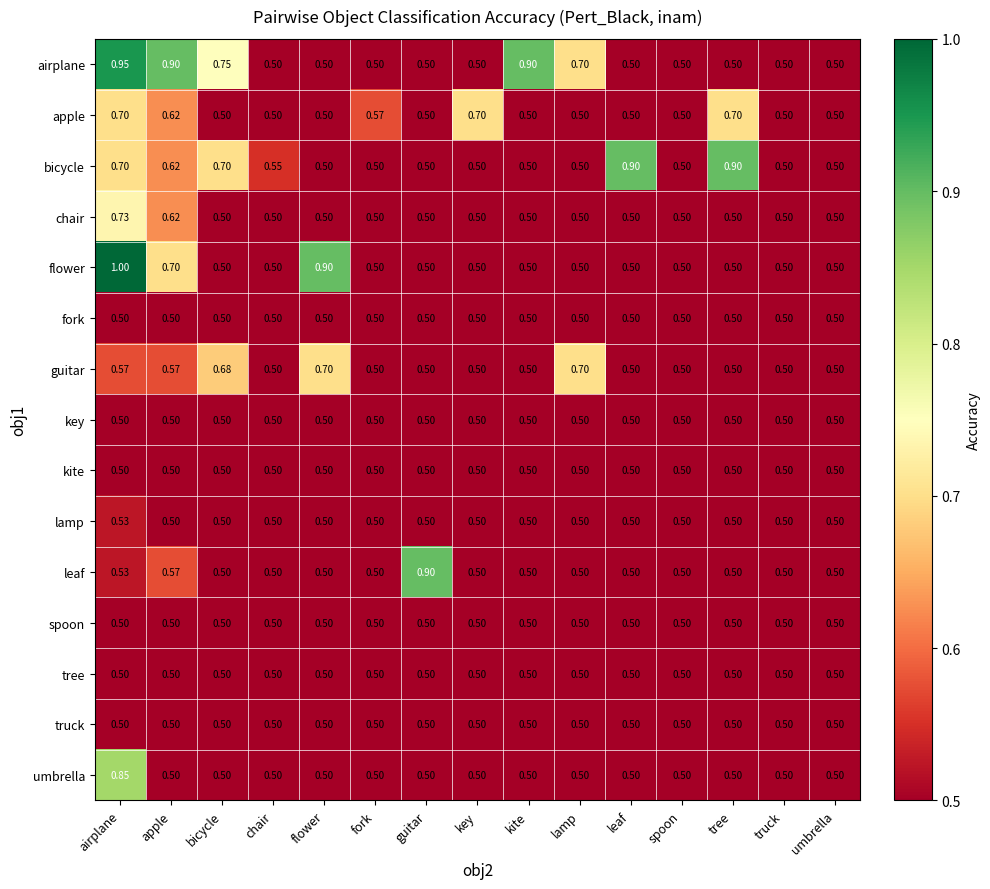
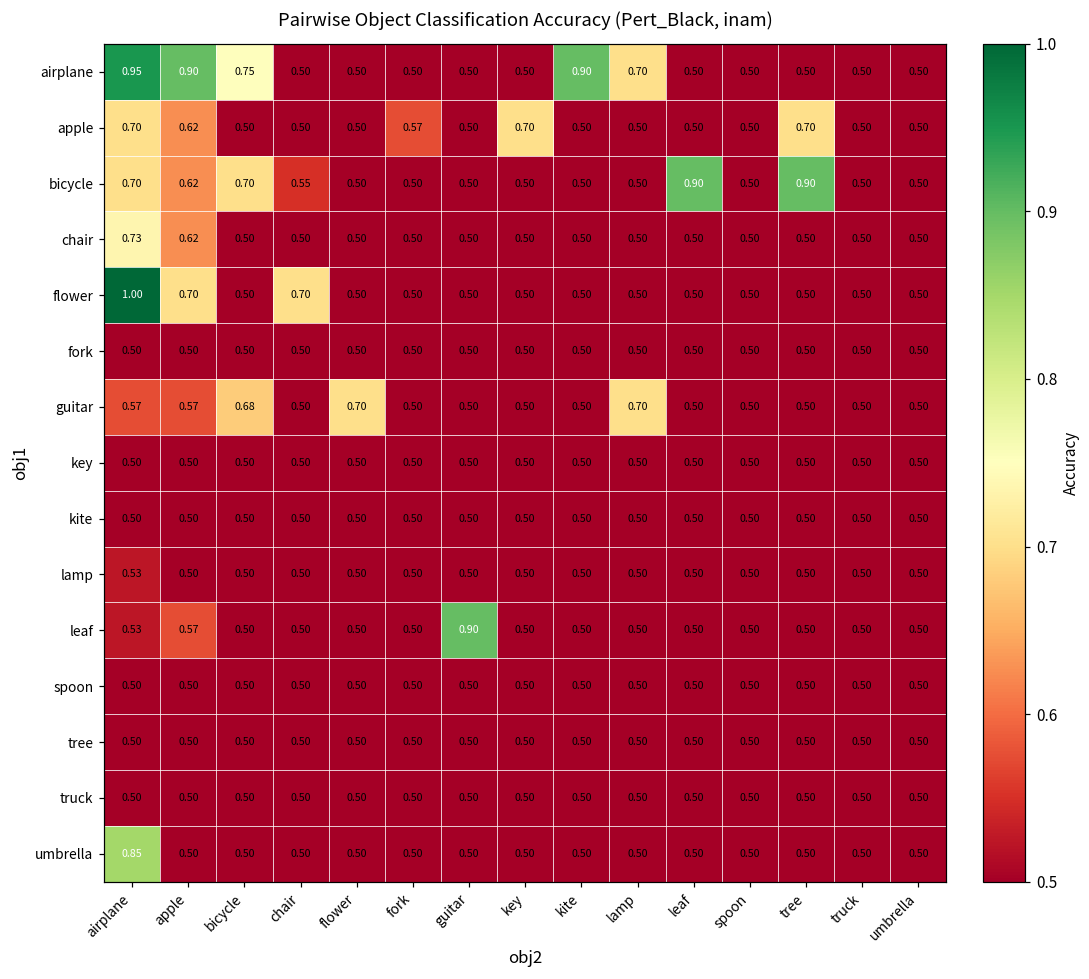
  {
    "flower": {
      "airplane": 1.00,
      "apple": 0.70,
      "bicycle": 0.50,
-     "chair": 0.50,
-     "flower": 0.90,
+     "chair": 0.70,
+     "flower": 0.50,
      "fork": 0.50,
      "guitar": 0.50,
      "key": 0.50,
      "kite": 0.50,
      "lamp": 0.50,
      "leaf": 0.50,
      "spoon": 0.50,
      "tree": 0.50,
      "truck": 0.50,
      "umbrella": 0.50
    }
  }
